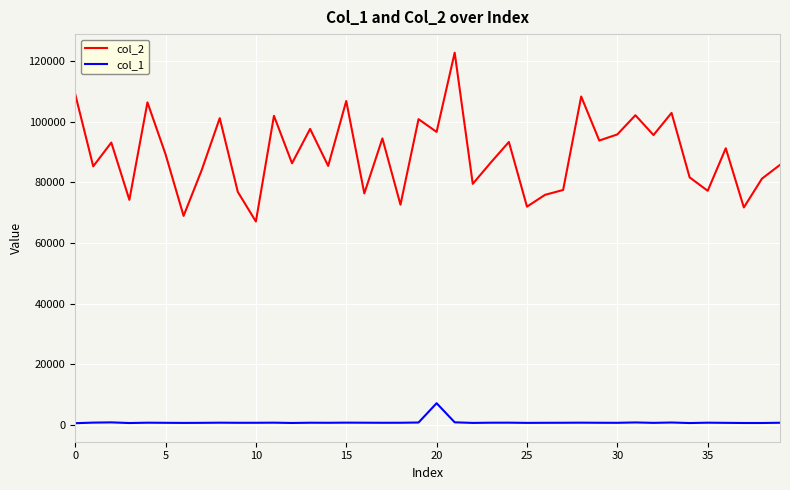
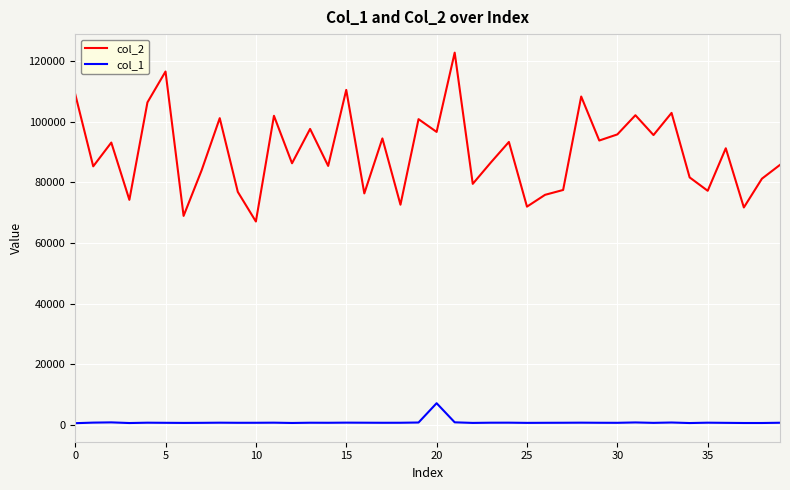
  {
    "col_2": {
      "0": 109000,
-     "5": 89000,
+     "5": 117000,
      "10": 67000,
-     "15": 107000,
+     "15": 111000,
      "20": 97000,
      "25": 72000,
      "30": 96000,
      "35": 77000
    },
    "col_1": {
      "0": 0,
      "5": 1000,
      "10": 1000,
      "15": 1000,
      "20": 7000,
      "25": 1000,
      "30": 1000,
      "35": 1000
    }
  }
